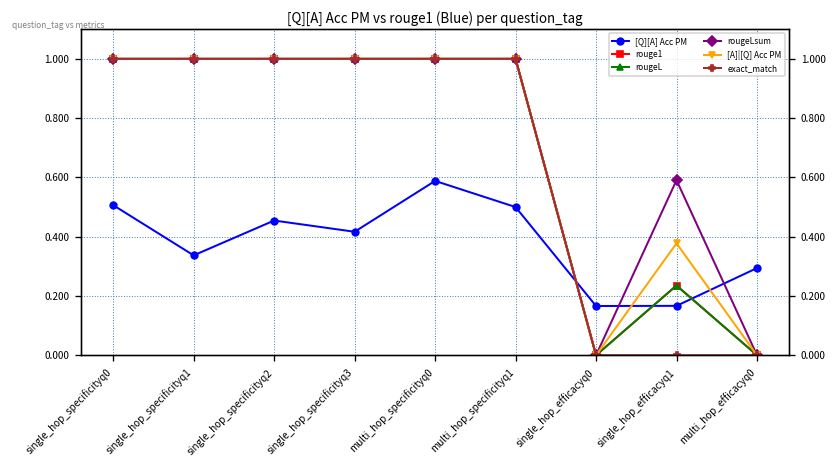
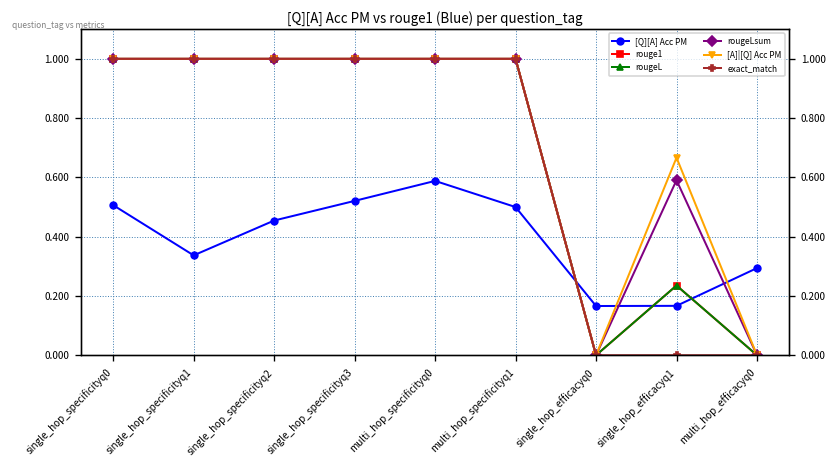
  {
    "[Q][A] Acc PM": {
      "single_hop_specificityq0": 0.51,
      "single_hop_specificityq1": 0.34,
      "single_hop_specificityq2": 0.45,
-     "single_hop_specificityq3": 0.42,
+     "single_hop_specificityq3": 0.52,
      "multi_hop_specificityq0": 0.59,
      "multi_hop_specificityq1": 0.50,
      "single_hop_efficacyq0": 0.17,
      "single_hop_efficacyq1": 0.17,
      "multi_hop_efficacyq0": 0.29
    },
    "rougeL": {
      "single_hop_efficacyq1": 0.24
    },
    "rougeLsum": {
      "single_hop_efficacyq1": 0.59
    },
    "[A]|[Q] Acc PM": {
-     "single_hop_efficacyq1": 0.38
+     "single_hop_efficacyq1": 0.67
    },
    "exact_match": {
      "single_hop_efficacyq1": 0.00
    }
  }
